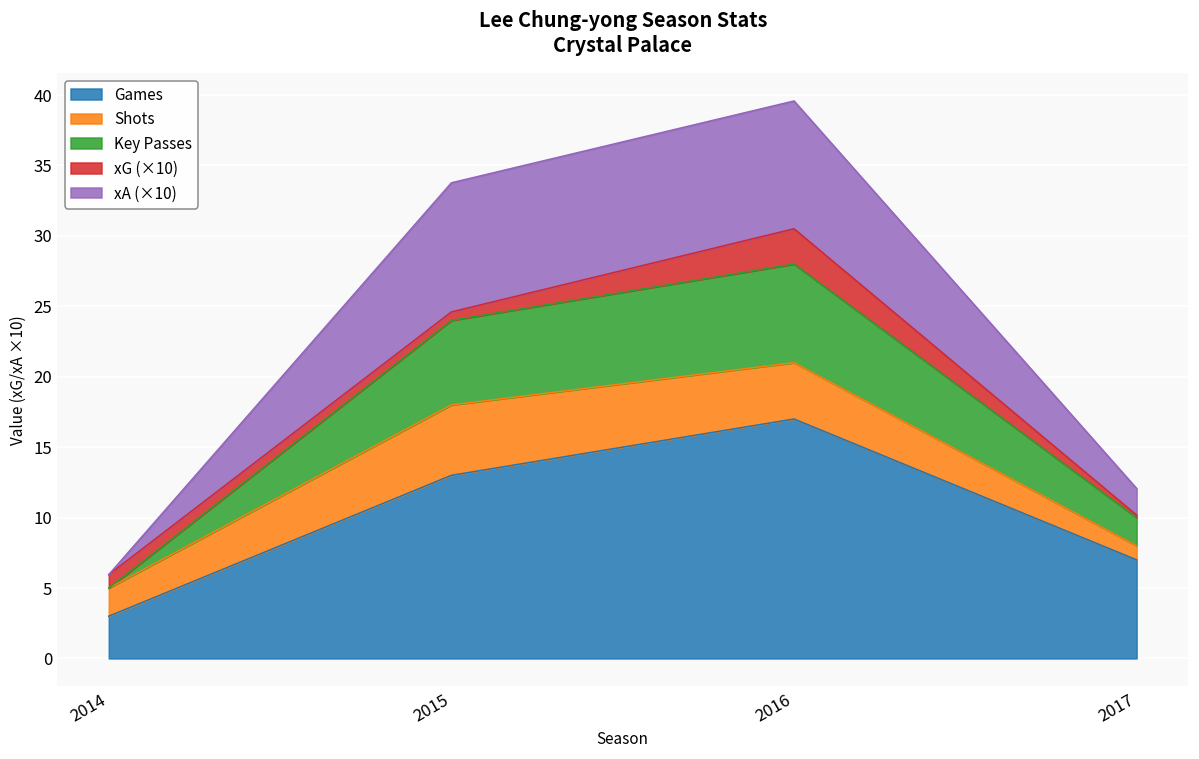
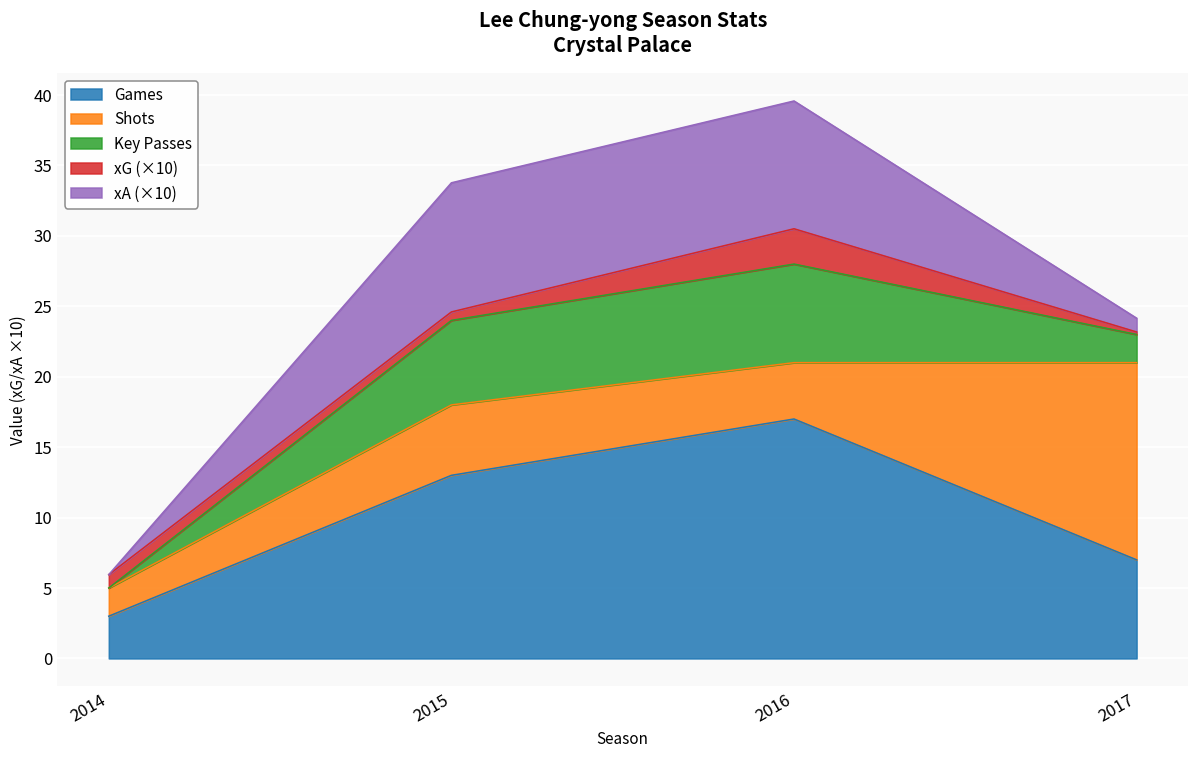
  {
    "Games": {
      "2014": 3.0,
      "2015": 13.0,
      "2016": 17.0,
      "2017": 7.0
    },
    "Shots": {
      "2015": 5,
      "2016": 4,
-     "2017": 1
+     "2017": 14
    },
    "Key Passes": {
      "2015": 6.0,
      "2016": 7.0
    },
    "xG (×10)": {
      "2015": 0.6,
      "2016": 2.5
    },
    "xA (×10)": {
      "2015": 9.2,
      "2016": 9.1,
-     "2017": 1.9
+     "2017": 1.0
    }
  }
